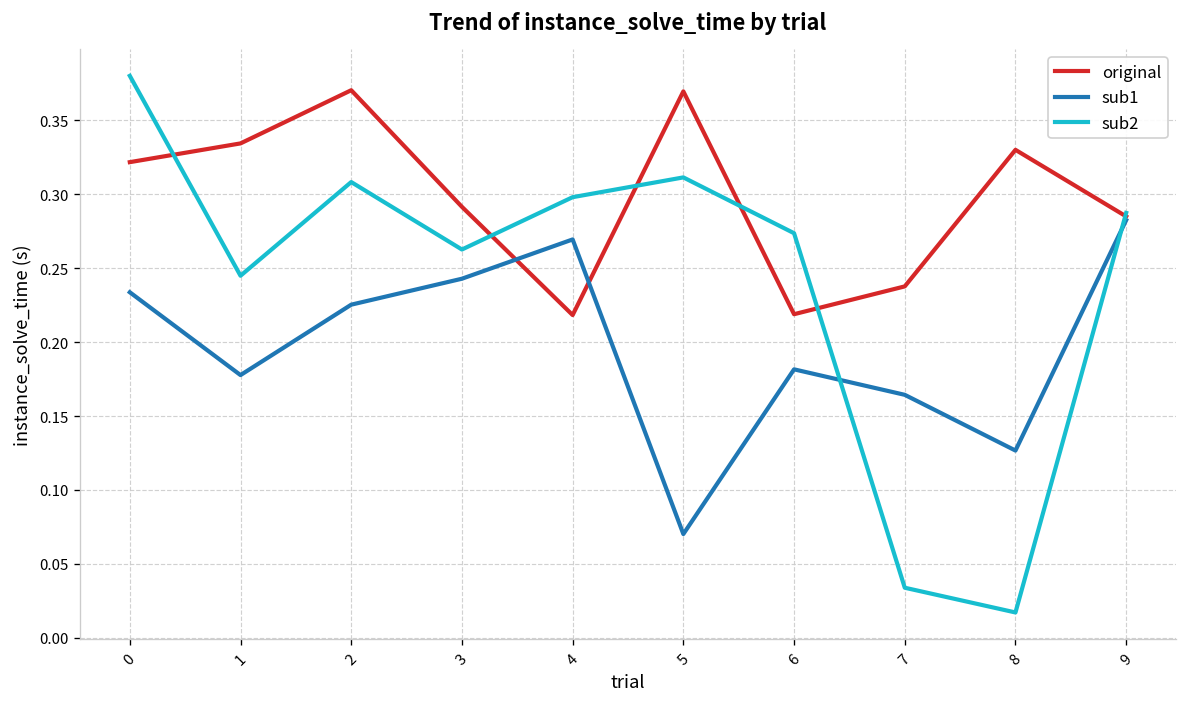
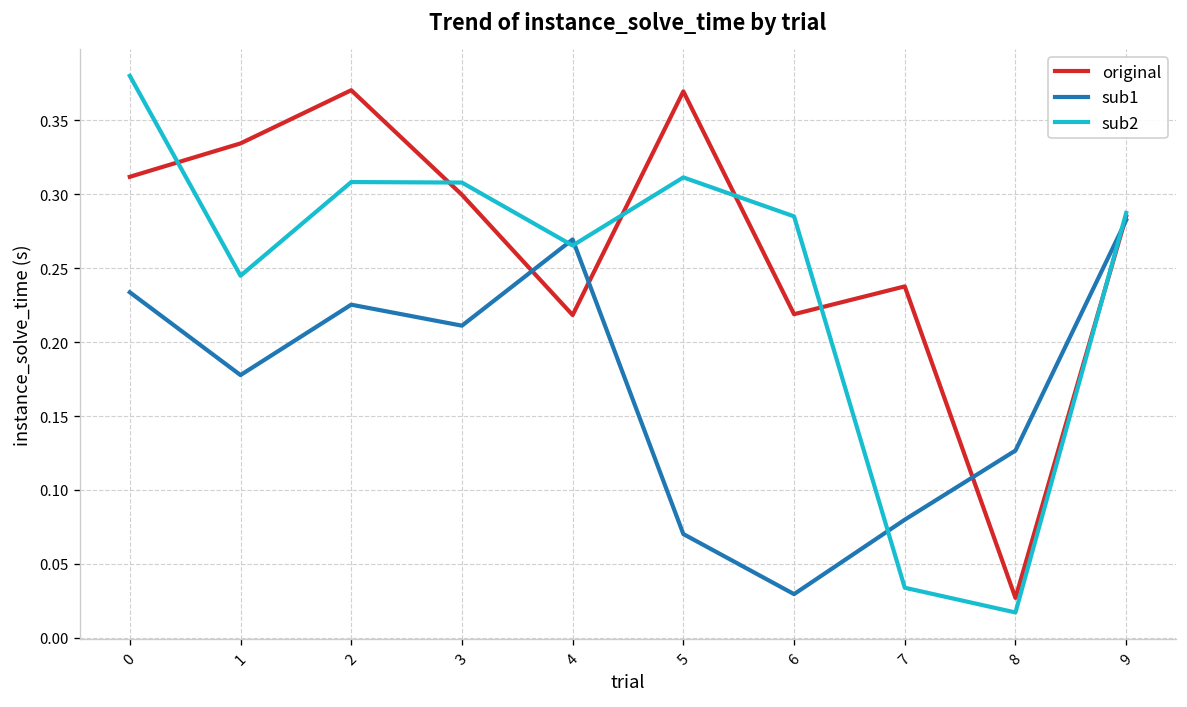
  {
    "original": {
-     "0": 0.322,
+     "0": 0.312,
      "1": 0.334,
      "2": 0.370,
-     "3": 0.291,
+     "3": 0.300,
      "4": 0.218,
      "5": 0.370,
      "6": 0.219,
      "7": 0.238,
-     "8": 0.330,
+     "8": 0.027,
      "9": 0.285
    },
    "sub1": {
      "0": 0.234,
      "1": 0.178,
      "2": 0.225,
-     "3": 0.243,
+     "3": 0.211,
      "4": 0.269,
      "5": 0.070,
-     "6": 0.182,
-     "7": 0.164,
+     "6": 0.030,
+     "7": 0.080,
      "8": 0.127,
      "9": 0.282
    },
    "sub2": {
      "0": 0.380,
      "1": 0.245,
      "2": 0.308,
-     "3": 0.263,
-     "4": 0.298,
+     "3": 0.308,
+     "4": 0.265,
      "5": 0.311,
-     "6": 0.274,
+     "6": 0.285,
      "7": 0.034,
      "8": 0.017,
      "9": 0.287
    }
  }
